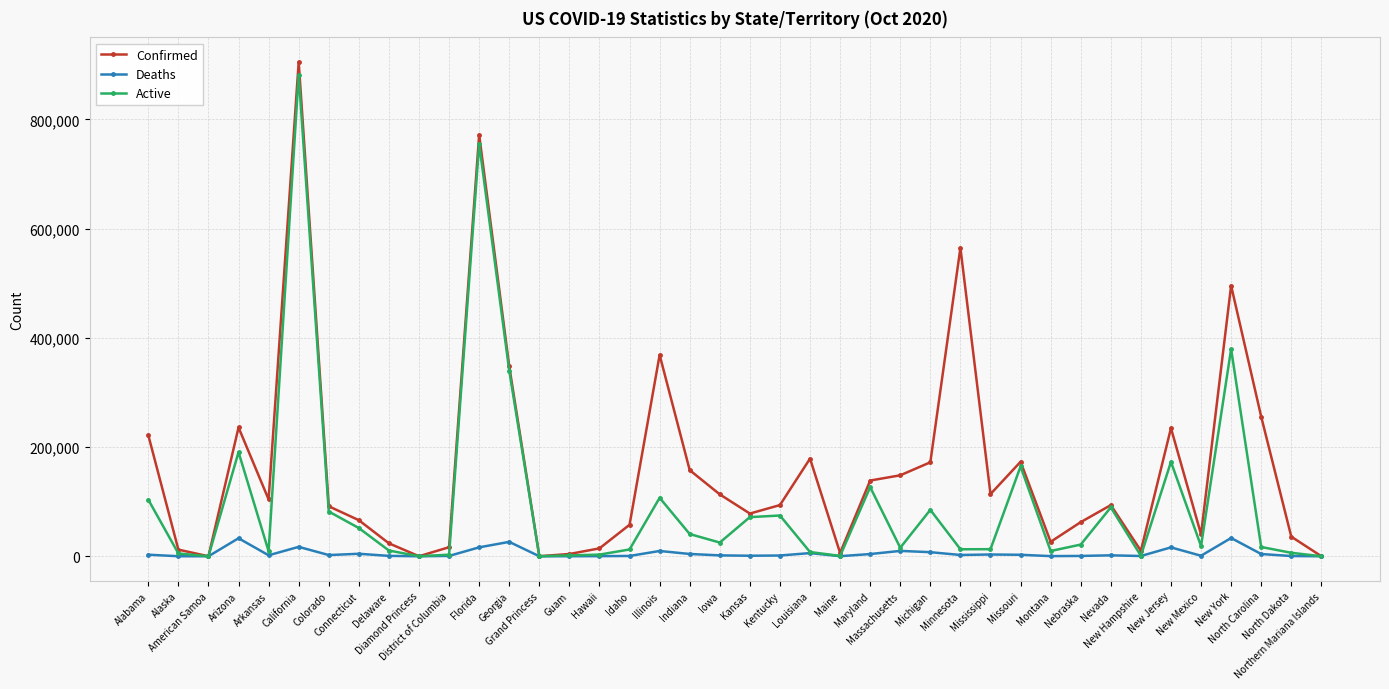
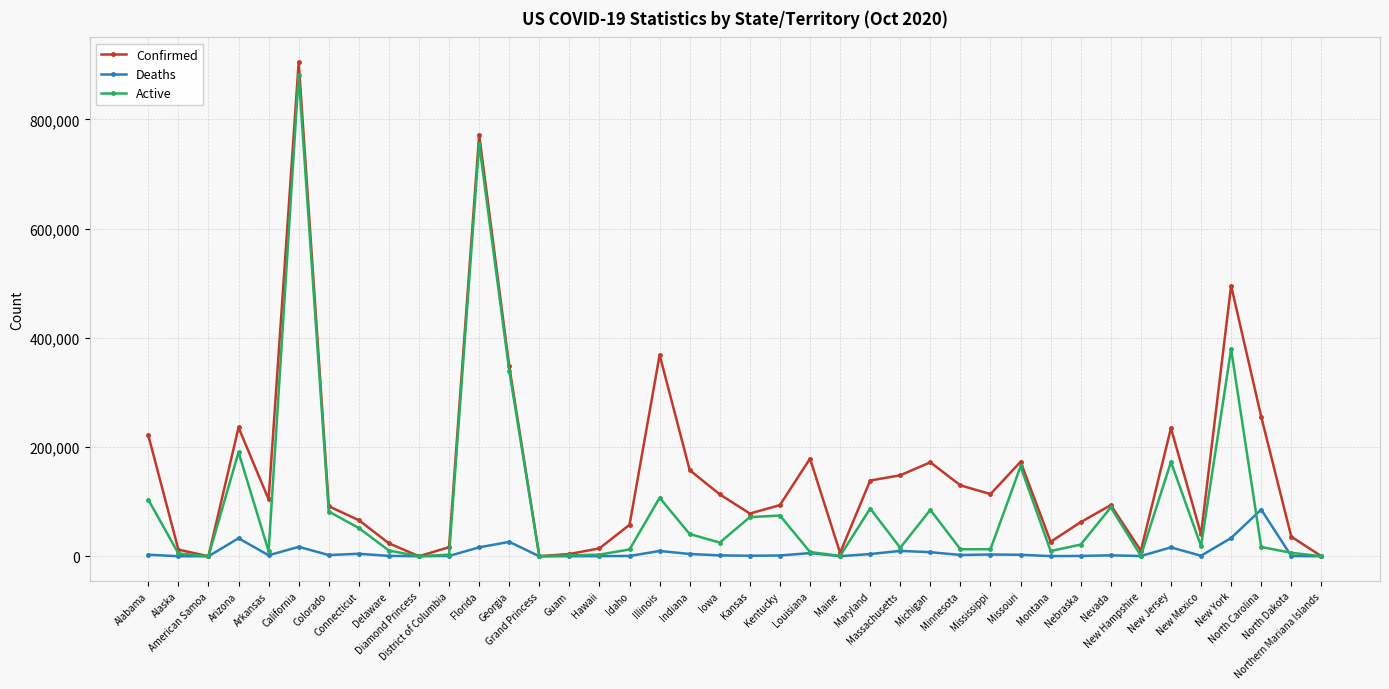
  {
    "Confirmed": {
      "Alabama": "220,000",
      "Alaska": "10,000",
      "Arizona": "240,000",
      "Arkansas": "100,000",
      "California": "900,000",
      "Colorado": "90,000",
      "Connecticut": "70,000",
      "Delaware": "20,000",
      "District of Columbia": "20,000",
      "Florida": "770,000",
      "Georgia": "350,000",
      "Hawaii": "10,000",
      "Idaho": "60,000",
      "Illinois": "370,000",
      "Indiana": "160,000",
      "Iowa": "110,000",
      "Kansas": "80,000",
      "Kentucky": "90,000",
      "Louisiana": "180,000",
      "Maine": "10,000",
      "Maryland": "140,000",
      "Massachusetts": "150,000",
      "Michigan": "170,000",
-     "Minnesota": "560,000",
+     "Minnesota": "130,000",
      "Mississippi": "110,000",
      "Missouri": "170,000",
      "Montana": "30,000",
      "Nebraska": "60,000",
      "New Hampshire": "10,000",
      "New Jersey": "230,000",
      "New Mexico": "40,000",
      "New York": "500,000",
      "North Carolina": "260,000",
      "North Dakota": "40,000"
    },
    "Deaths": {
      "Alabama": "0",
      "Alaska": "0",
      "Arizona": "30,000",
      "Arkansas": "0",
      "California": "20,000",
      "Colorado": "0",
      "Connecticut": "0",
      "Delaware": "0",
      "Florida": "20,000",
      "Georgia": "30,000",
      "Idaho": "0",
      "Illinois": "10,000",
      "Indiana": "0",
      "Iowa": "0",
      "Kansas": "0",
      "Kentucky": "0",
      "Maryland": "0",
      "Massachusetts": "10,000",
      "Michigan": "10,000",
      "Minnesota": "0",
      "Mississippi": "0",
      "Missouri": "0",
      "Montana": "0",
      "Nebraska": "0",
      "Nevada": "0",
      "New Jersey": "20,000",
      "New Mexico": "0",
      "New York": "30,000",
-     "North Carolina": "0",
+     "North Carolina": "90,000",
      "North Dakota": "0"
    },
    "Active": {
      "Alabama": "100,000",
      "Alaska": "10,000",
      "Arizona": "190,000",
      "Arkansas": "10,000",
      "California": "880,000",
      "Colorado": "80,000",
      "Connecticut": "50,000",
      "Delaware": "10,000",
      "Florida": "760,000",
      "Georgia": "340,000",
      "Idaho": "10,000",
      "Illinois": "110,000",
      "Indiana": "40,000",
      "Iowa": "30,000",
      "Kansas": "70,000",
      "Kentucky": "70,000",
-     "Maryland": "130,000",
+     "Maryland": "90,000",
      "Massachusetts": "20,000",
      "Michigan": "90,000",
      "Minnesota": "10,000",
      "Mississippi": "10,000",
      "Missouri": "160,000",
      "Montana": "10,000",
      "Nebraska": "20,000",
      "New Jersey": "170,000",
      "New Mexico": "20,000",
      "New York": "380,000",
      "North Carolina": "20,000",
      "North Dakota": "10,000"
    }
  }
